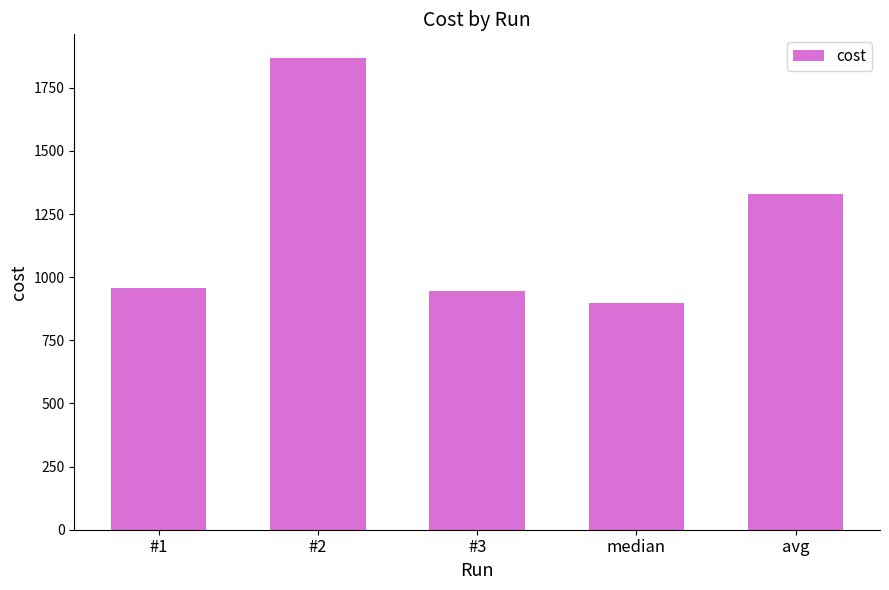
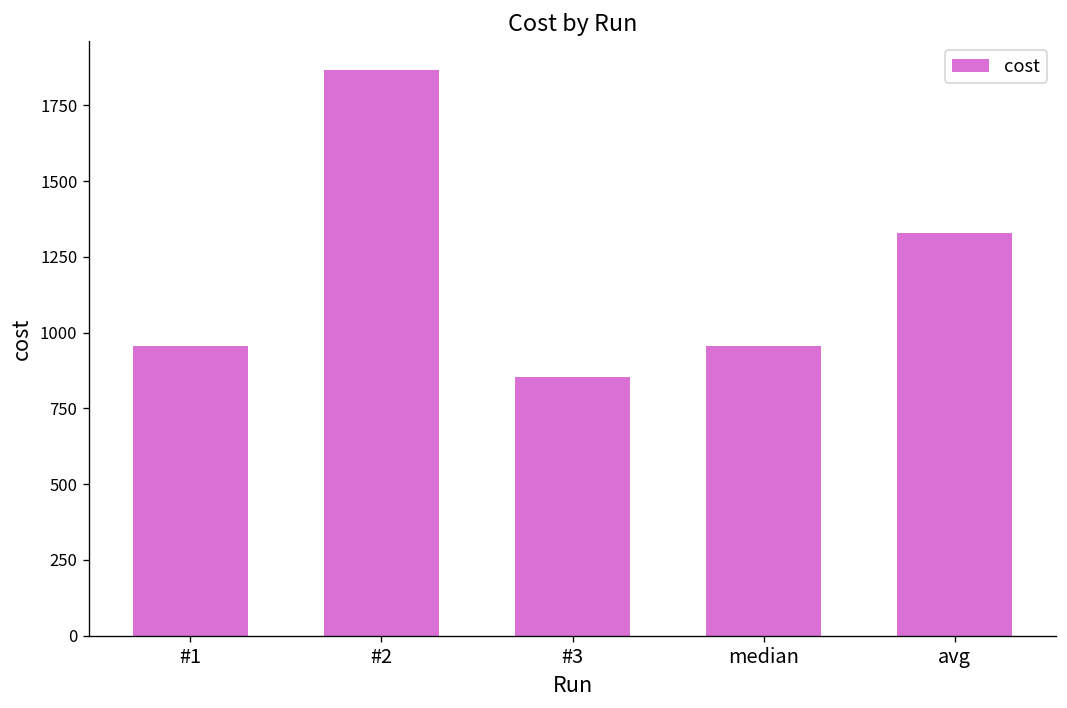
  {
    "#1": 960,
    "#2": 1870,
-   "#3": 940,
-   "median": 900,
+   "#3": 850,
+   "median": 960,
    "avg": 1330
  }
